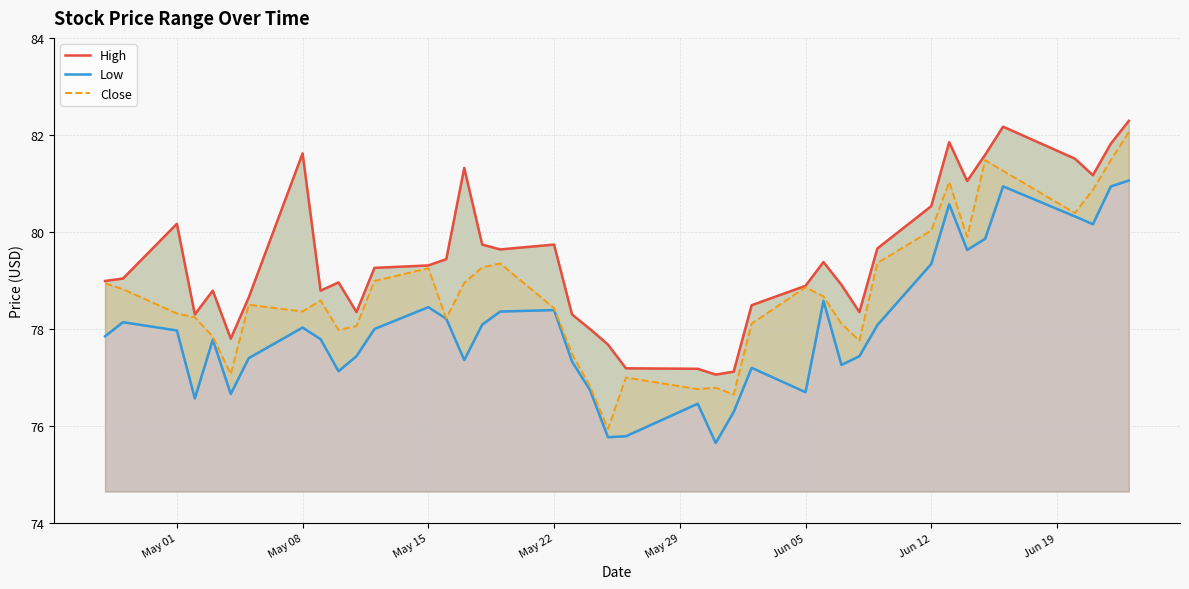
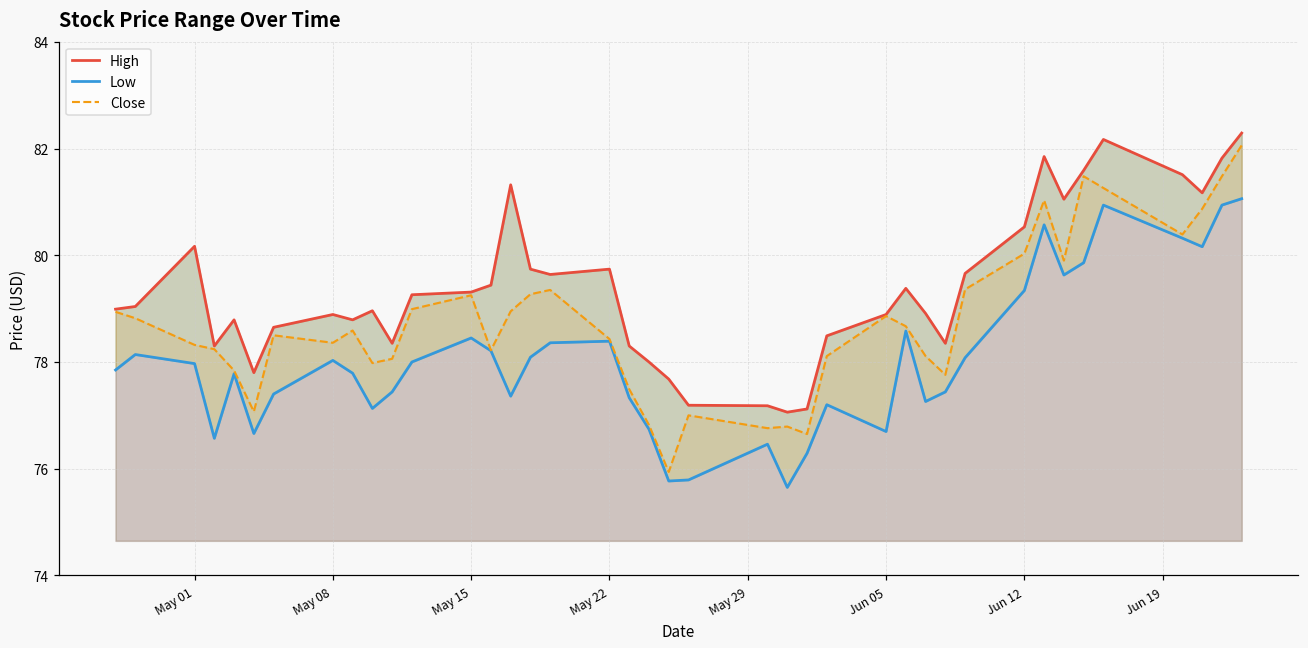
  {
    "High": {
      "May 01": 80.2,
-     "May 08": 81.6,
+     "May 08": 78.9,
      "May 15": 79.3,
      "May 22": 79.7,
      "Jun 12": 80.5
    },
    "Low": {
      "May 01": 78.0,
      "May 08": 78.0,
      "May 15": 78.4,
      "Jun 05": 76.7,
      "Jun 12": 79.3
    },
    "Close": {
      "May 01": 78.3,
      "May 08": 78.4,
      "May 15": 79.3,
      "Jun 12": 80.0
    }
  }
